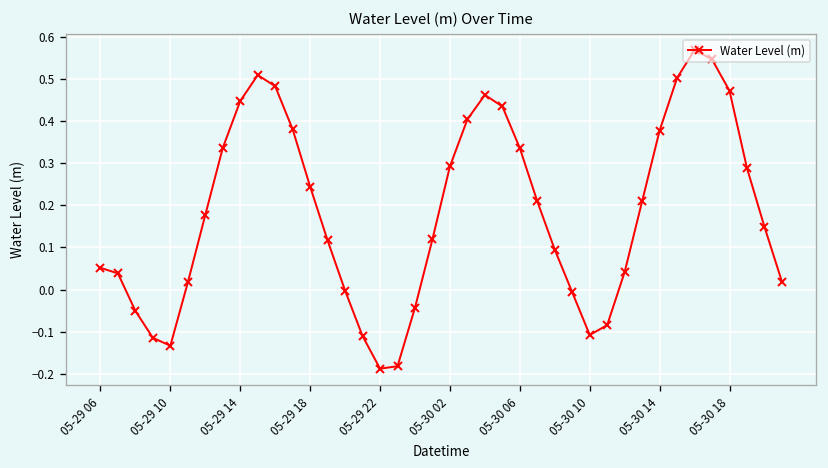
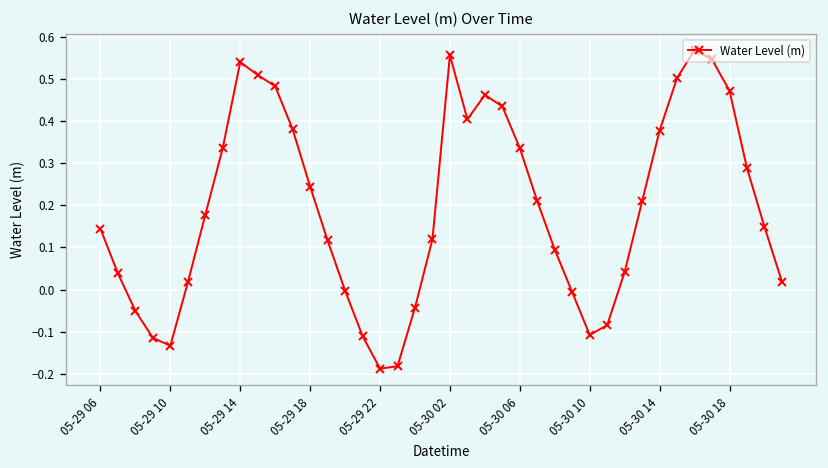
  {
-   "05-29 06": 0.05,
+   "05-29 06": 0.14,
    "05-29 10": -0.13,
-   "05-29 14": 0.45,
+   "05-29 14": 0.54,
    "05-29 18": 0.24,
    "05-29 22": -0.19,
-   "05-30 02": 0.29,
+   "05-30 02": 0.56,
    "05-30 06": 0.34,
    "05-30 10": -0.11,
    "05-30 14": 0.38,
    "05-30 18": 0.47
  }
